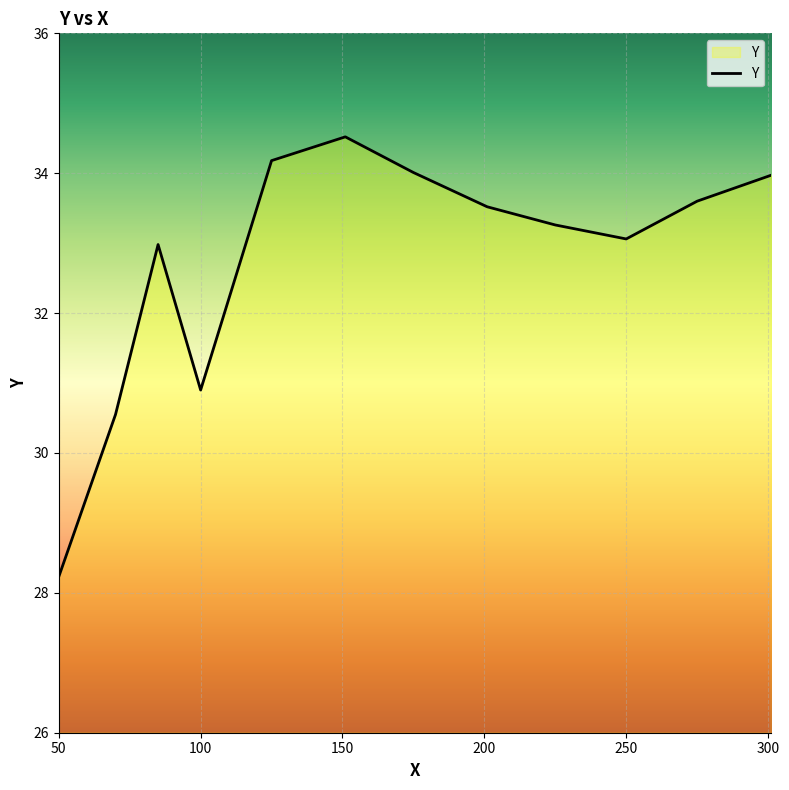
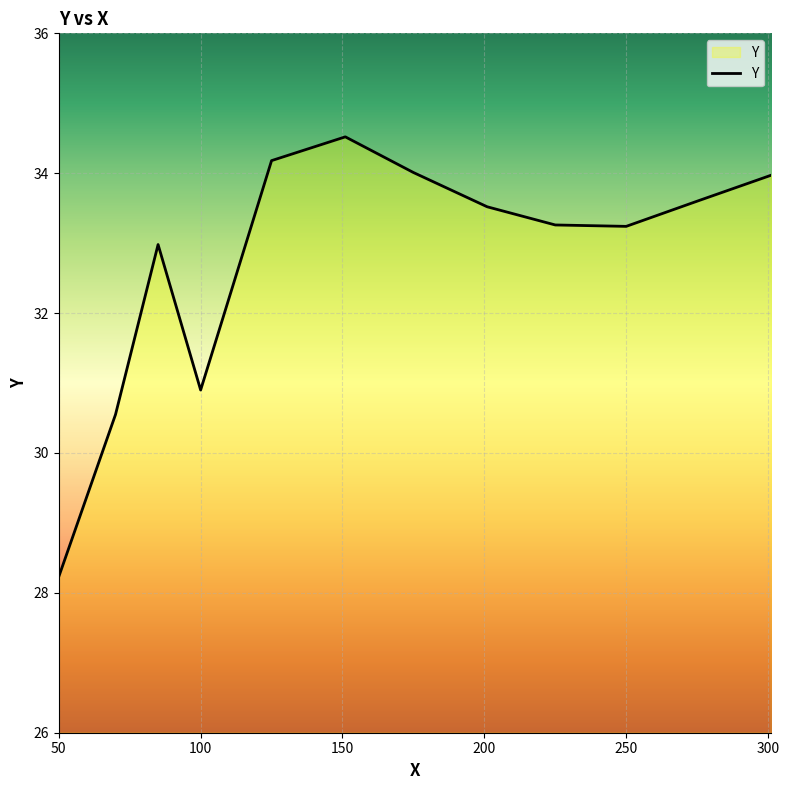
  {
    "50": 28.2,
    "100": 30.9,
-   "250": 33.1
+   "250": 33.2
  }
